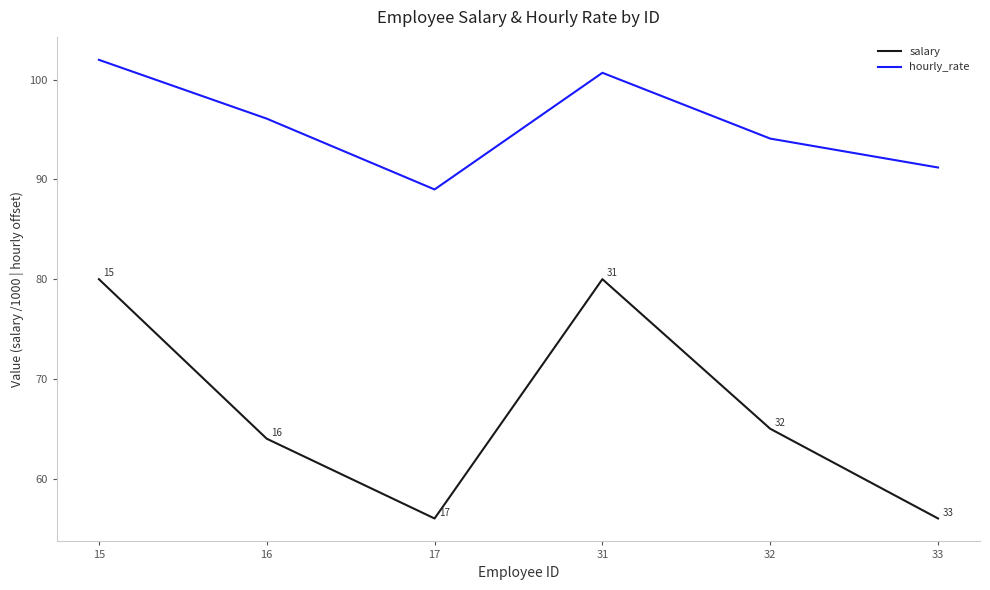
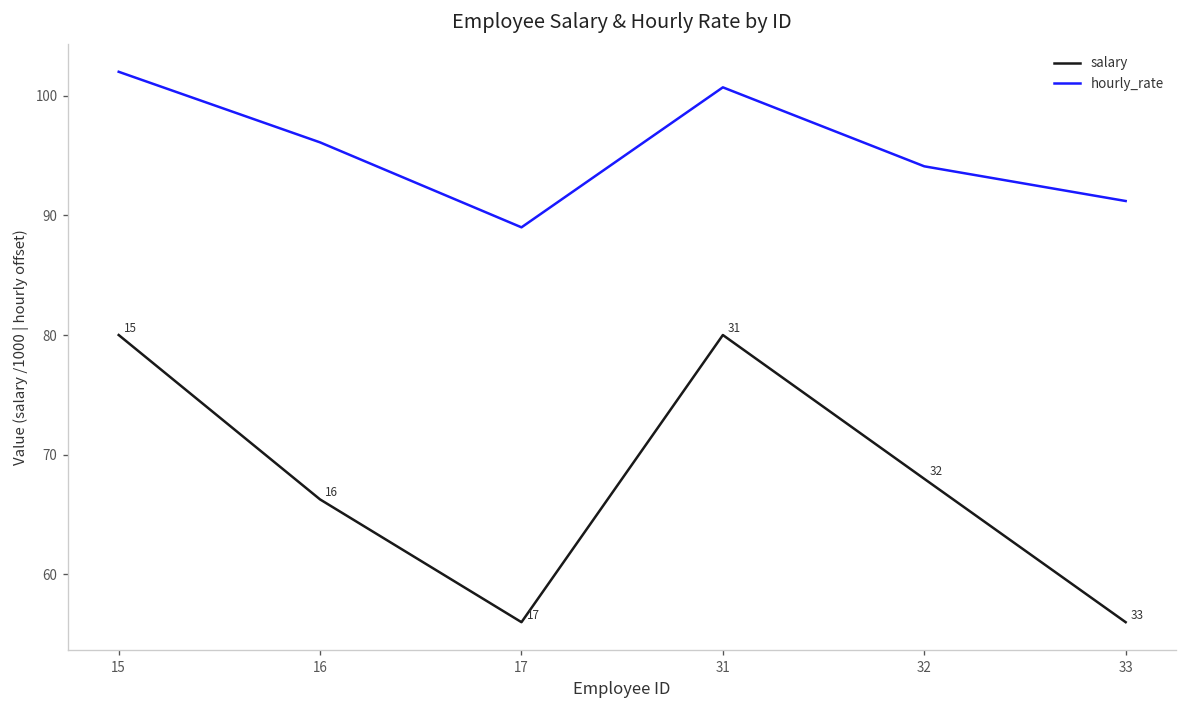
  {
    "salary": {
-     "16": 64,
-     "32": 65
+     "16": 66,
+     "32": 68
    },
    "hourly_rate": {
      "15": 102,
      "16": 96,
      "17": 89,
      "31": 101,
      "32": 94,
      "33": 91
    }
  }
